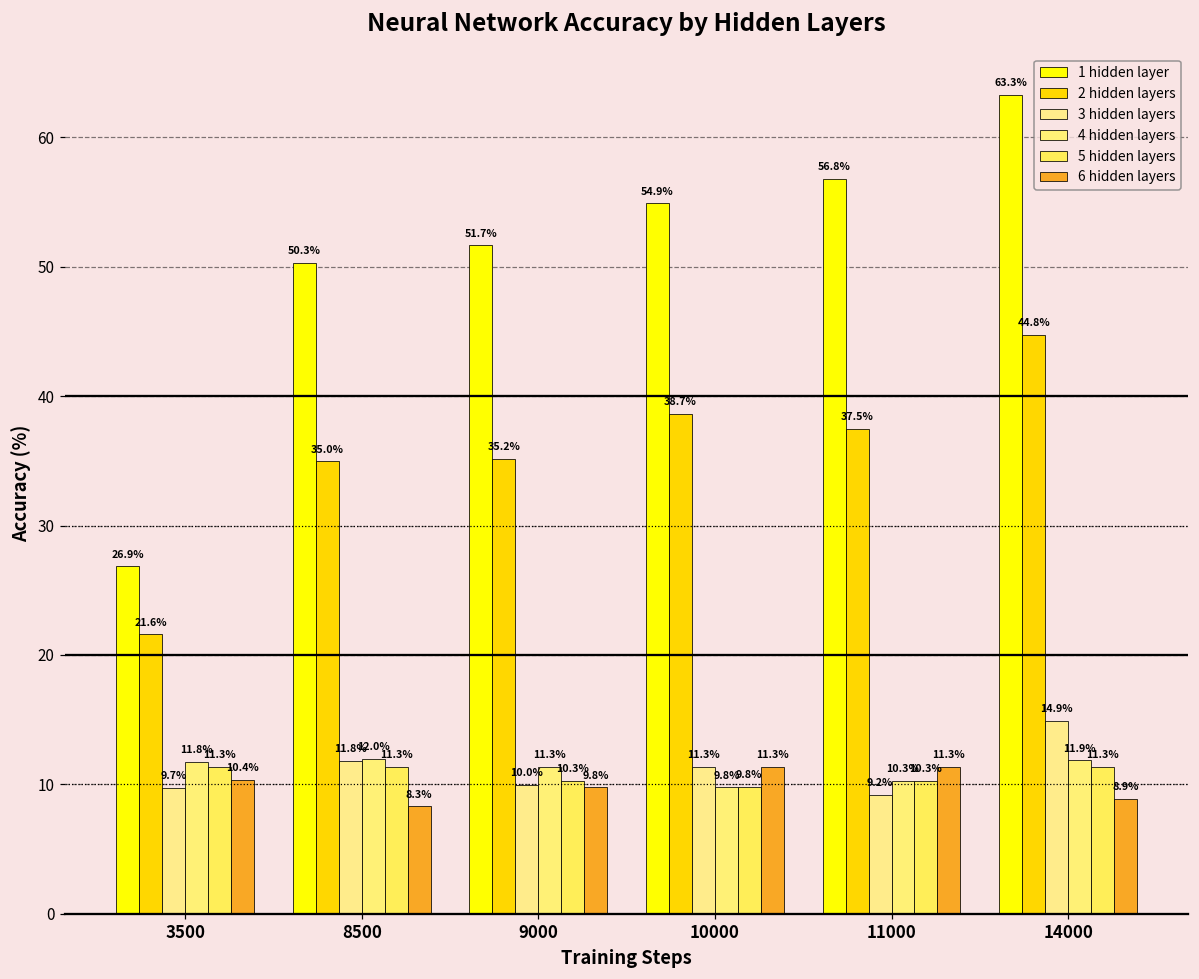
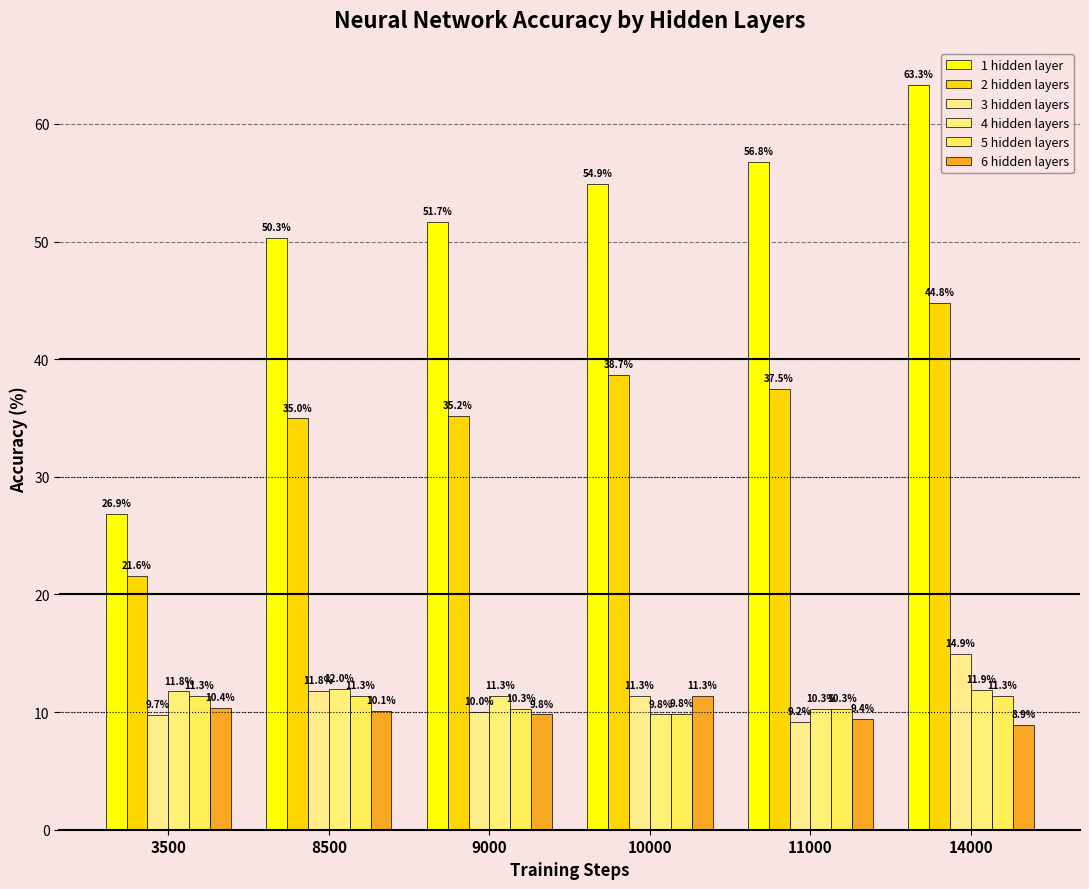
  {
    "6 hidden layers": {
      "3500": "10.4%",
-     "8500": "8.3%",
+     "8500": "10.1%",
      "9000": "9.8%",
      "10000": "11.3%",
-     "11000": "11.3%",
+     "11000": "9.4%",
      "14000": "8.9%"
    }
  }
